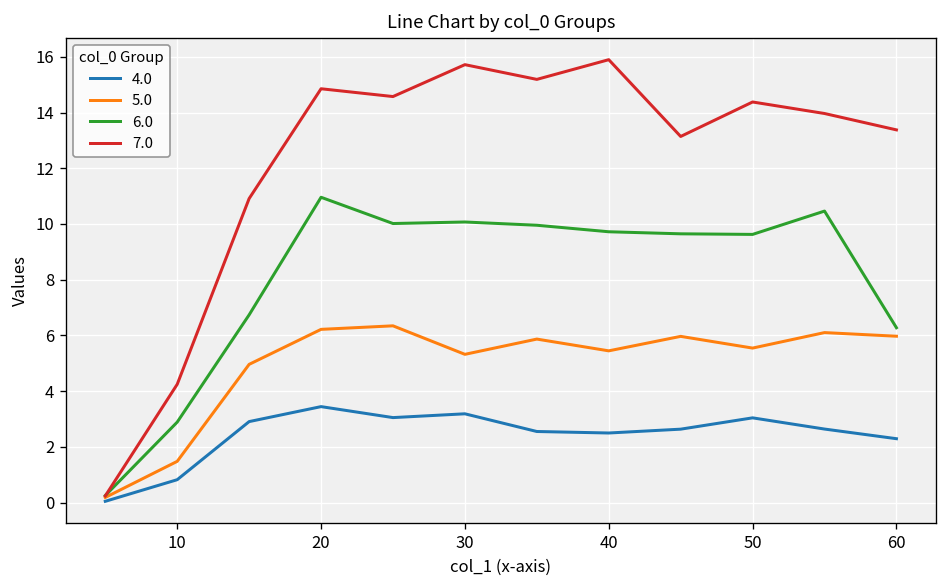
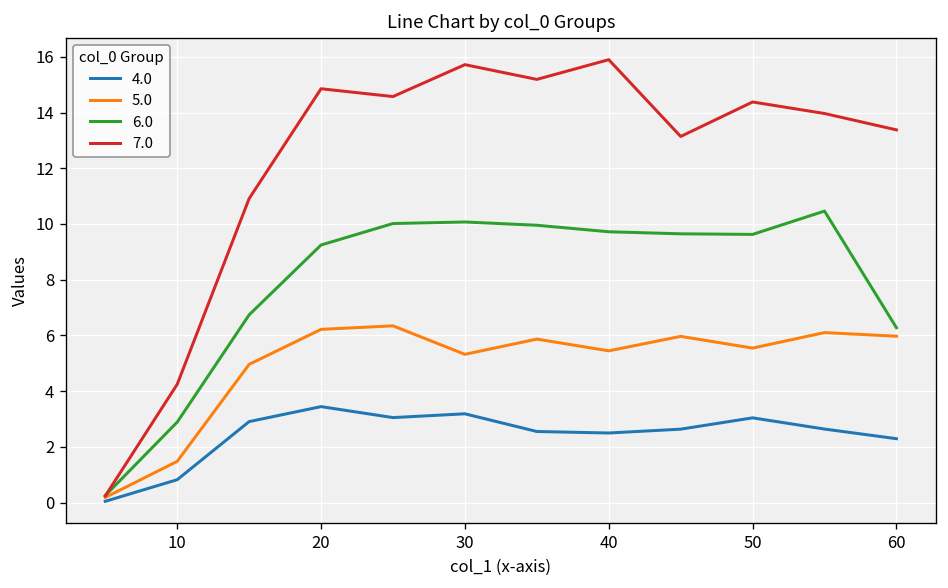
  {
    "4.0": {
      "10": 0.8,
      "20": 3.4,
      "30": 3.2,
      "40": 2.5,
      "50": 3.0,
      "60": 2.3
    },
    "5.0": {
      "10": 1.5,
      "20": 6.2,
      "30": 5.3,
      "40": 5.4,
      "50": 5.5,
      "60": 6.0
    },
    "6.0": {
      "10": 2.9,
-     "20": 11.0,
+     "20": 9.2,
      "30": 10.1,
      "40": 9.7,
      "50": 9.6,
      "60": 6.3
    },
    "7.0": {
      "10": 4.2,
      "20": 14.9,
      "30": 15.7,
      "40": 15.9,
      "50": 14.4,
      "60": 13.4
    }
  }
